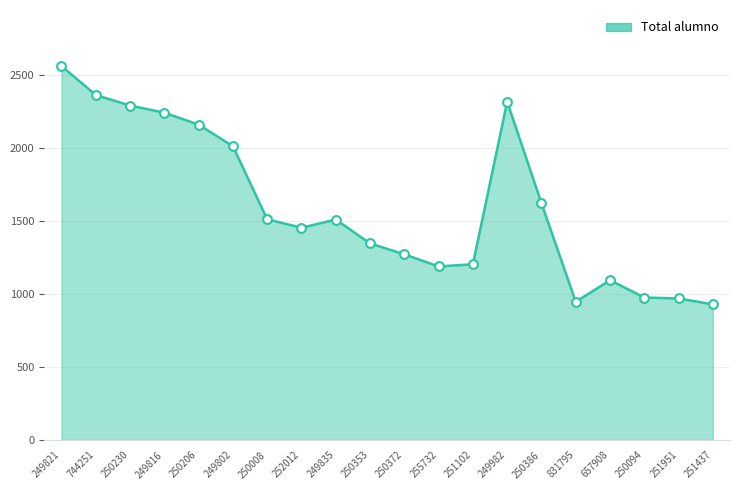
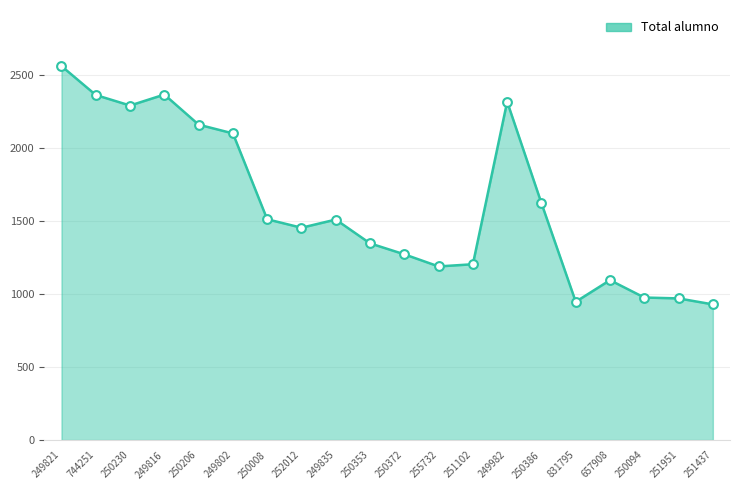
  {
    "249821": 2560,
    "744251": 2360,
    "250230": 2290,
-   "249816": 2240,
+   "249816": 2370,
    "250206": 2160,
-   "249802": 2010,
+   "249802": 2100,
    "250008": 1510,
    "252012": 1450,
    "249835": 1510,
    "250353": 1350,
    "250372": 1270,
    "255732": 1190,
    "251102": 1200,
    "249982": 2320,
    "250386": 1620,
    "831795": 950,
    "657908": 1100,
    "250094": 980,
    "251951": 970,
    "251437": 930
  }
